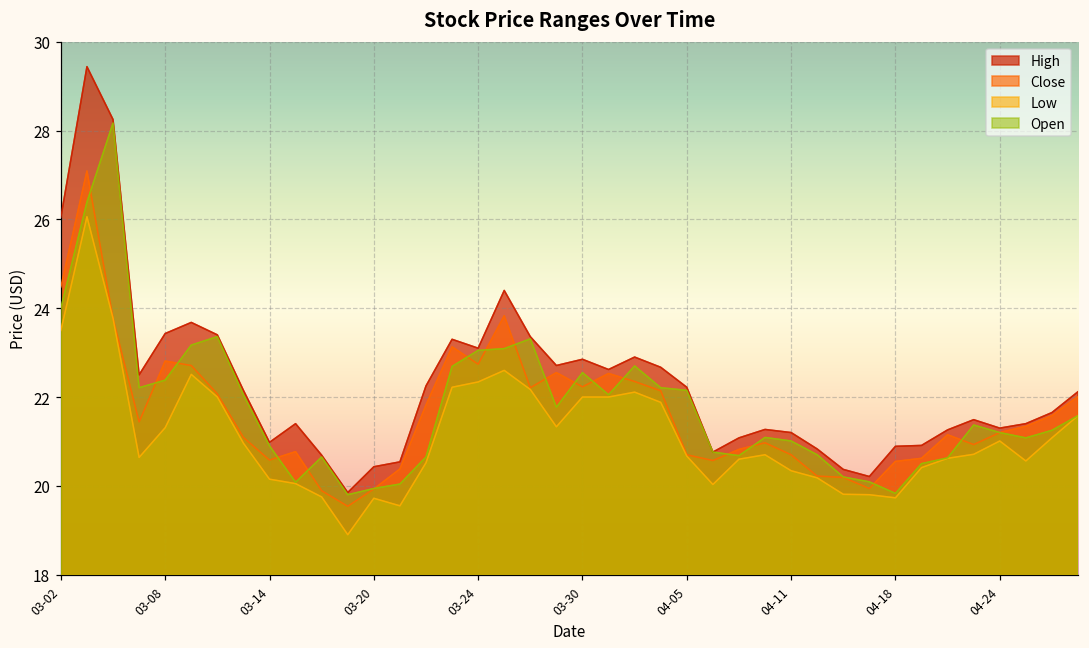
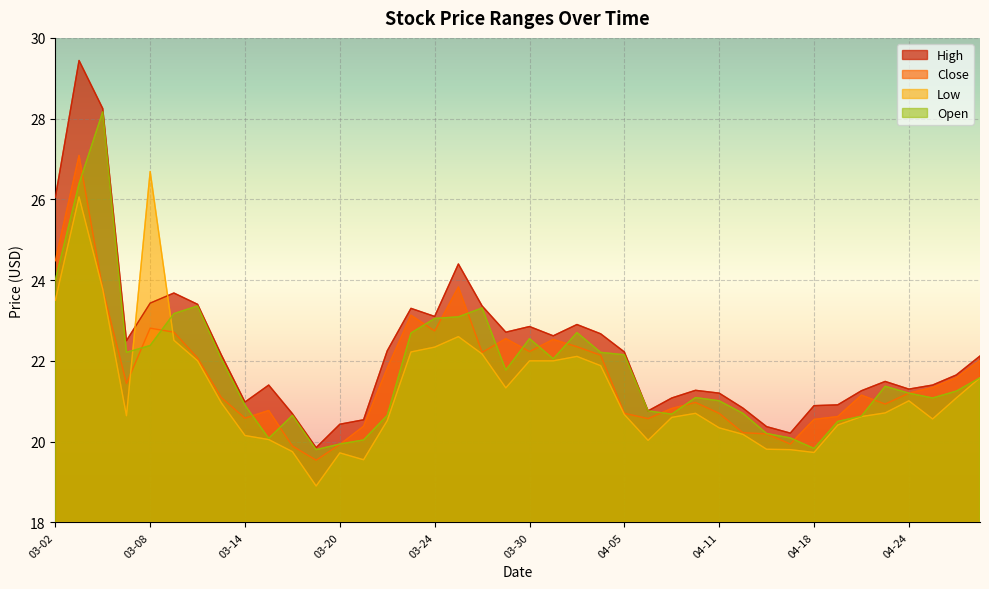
  {
    "High": {
      "03-02": 26.1,
      "03-08": 23.4,
      "03-14": 21.0,
      "03-20": 20.4,
      "03-30": 22.9,
      "04-05": 22.2,
      "04-11": 21.2,
      "04-18": 20.9,
      "04-24": 21.3
    },
    "Close": {
      "03-02": 24.5,
      "03-08": 22.8,
      "03-14": 20.6,
      "03-24": 22.7,
      "03-30": 22.2,
      "04-11": 20.7,
      "04-18": 20.6
    },
    "Low": {
      "03-02": 23.5,
-     "03-08": 21.3,
+     "03-08": 26.7,
      "03-14": 20.2,
      "03-20": 19.7,
      "03-24": 22.3,
      "03-30": 22.0,
      "04-11": 20.3,
      "04-18": 19.7,
      "04-24": 21.0
    },
    "Open": {
      "03-02": 24.0,
      "03-08": 22.4,
      "03-14": 20.9,
      "03-30": 22.6,
      "04-05": 22.2,
      "04-11": 21.0,
      "04-18": 19.8
    }
  }
